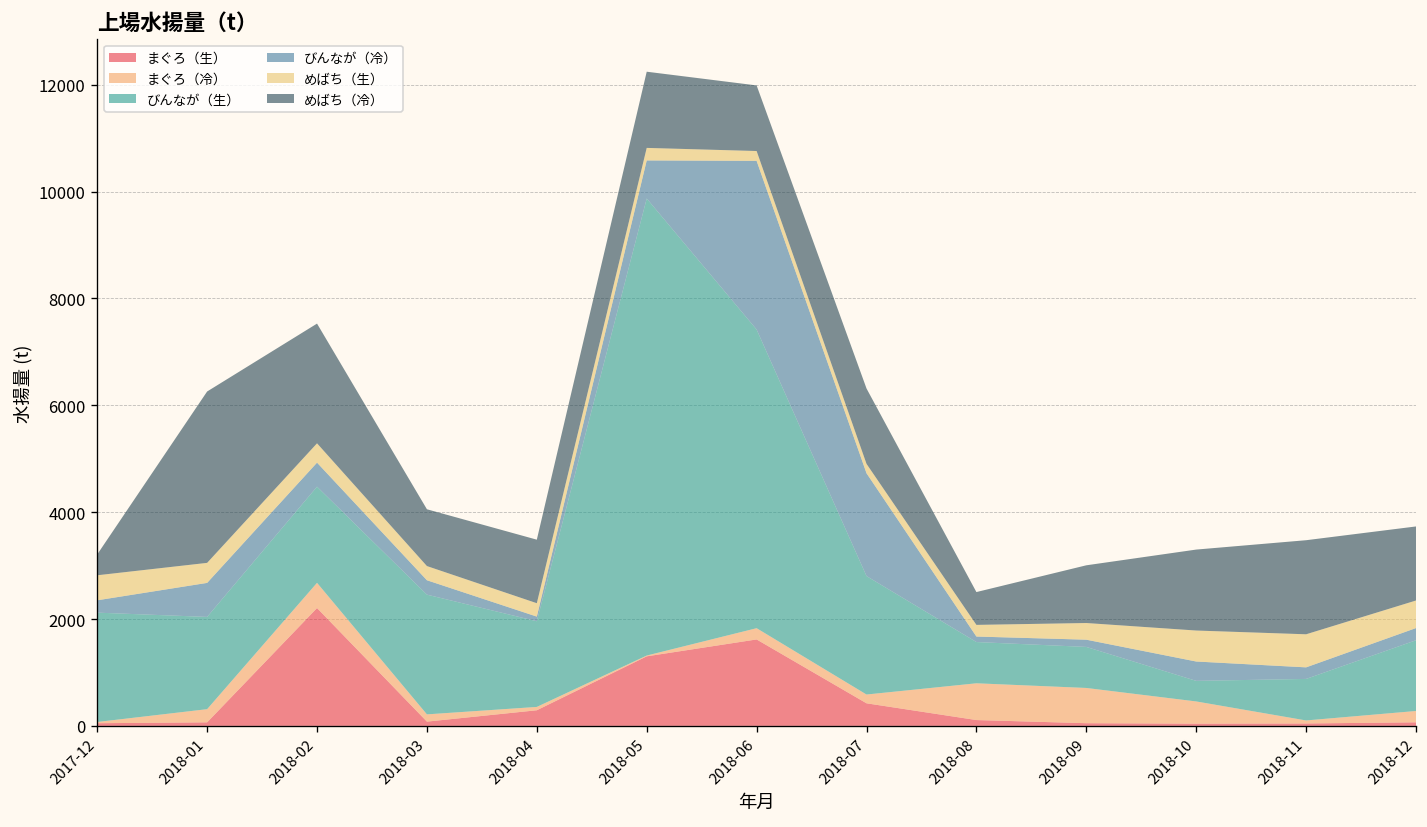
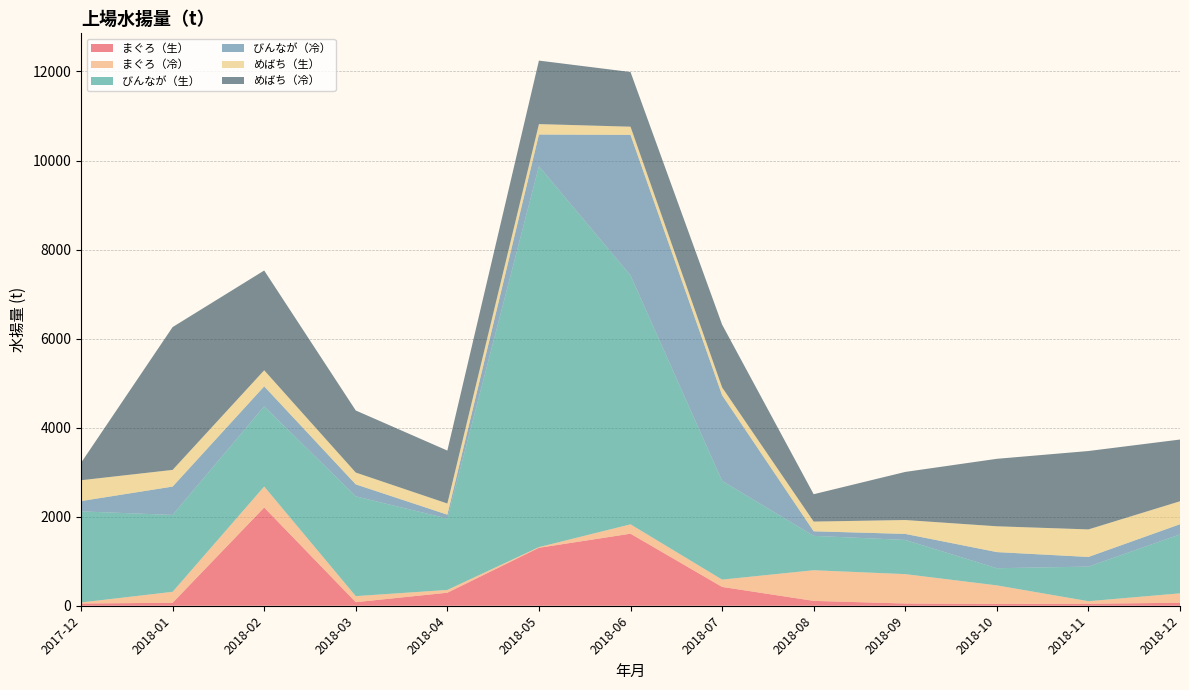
  {
    "まぐろ（生）": {
      "2018-01": 100,
      "2018-02": 2200,
      "2018-03": 100,
      "2018-04": 300,
      "2018-06": 1600,
      "2018-07": 400,
      "2018-08": 100,
      "2018-12": 100
    },
    "めばち（冷）": {
      "2017-12": 400,
      "2018-01": 3200,
      "2018-02": 2200,
-     "2018-03": 1100,
+     "2018-03": 1400,
      "2018-04": 1200,
      "2018-05": 1400,
      "2018-06": 1200,
      "2018-07": 1400,
      "2018-08": 600,
      "2018-09": 1100,
      "2018-10": 1500,
      "2018-11": 1800,
      "2018-12": 1400
    }
  }
